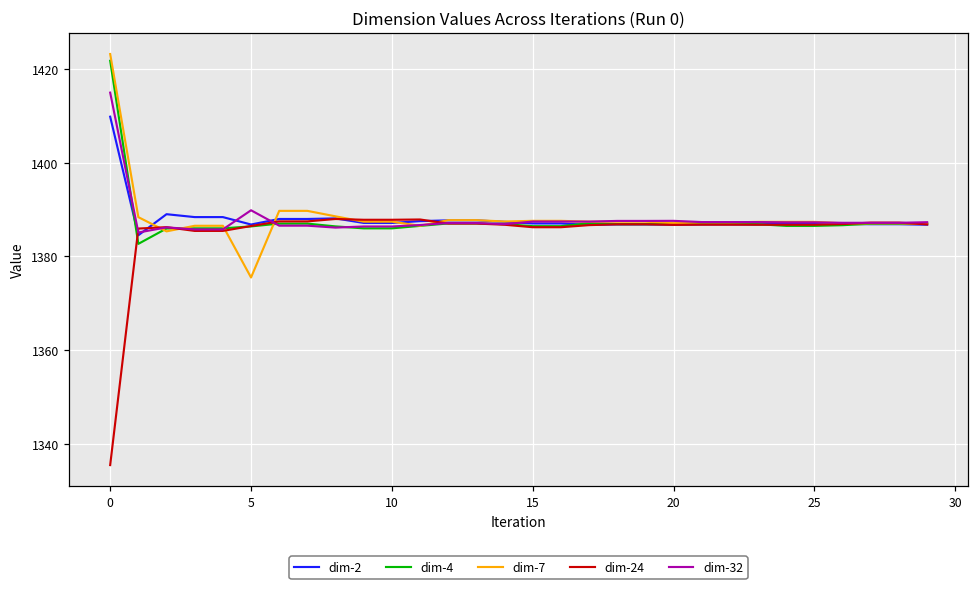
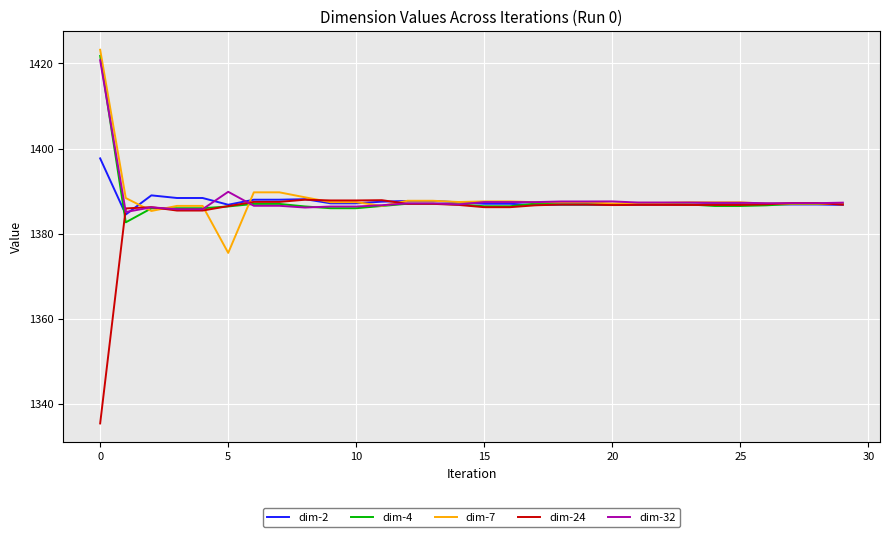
  {
    "dim-2": {
-     "0": 1410
+     "0": 1398
    },
    "dim-4": {
      "0": 1422
    },
    "dim-7": {
      "0": 1423,
      "5": 1375
    },
    "dim-24": {
      "0": 1335
    },
    "dim-32": {
-     "0": 1415,
+     "0": 1421,
      "5": 1390
    }
  }
